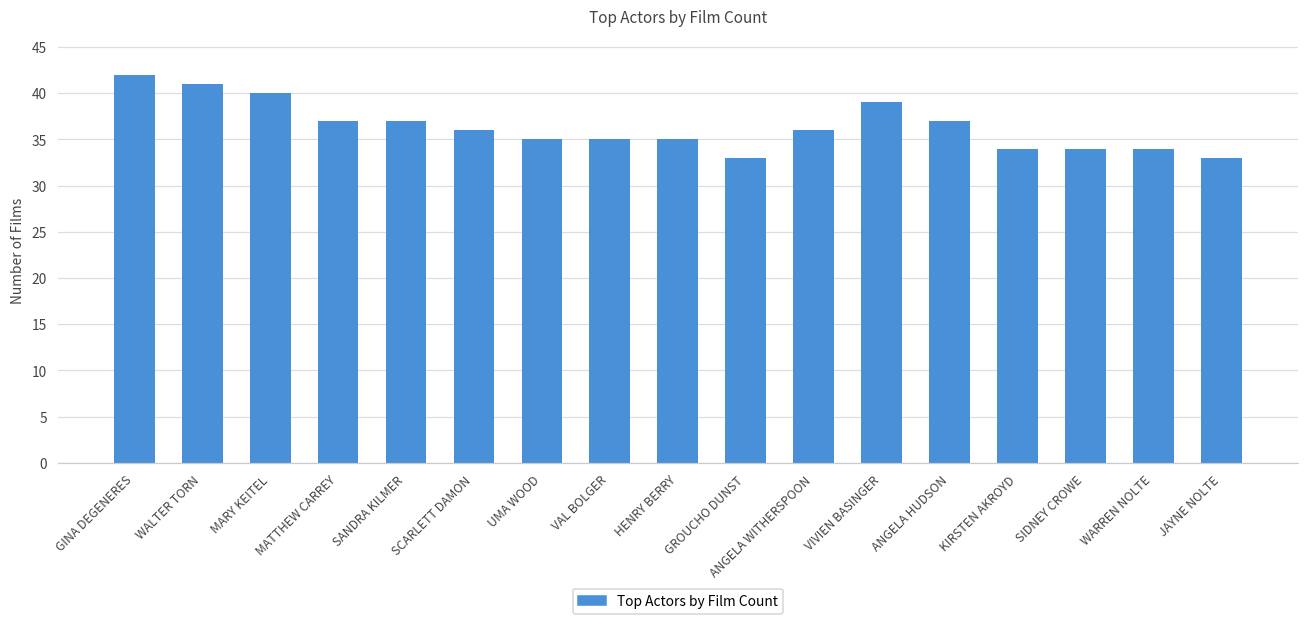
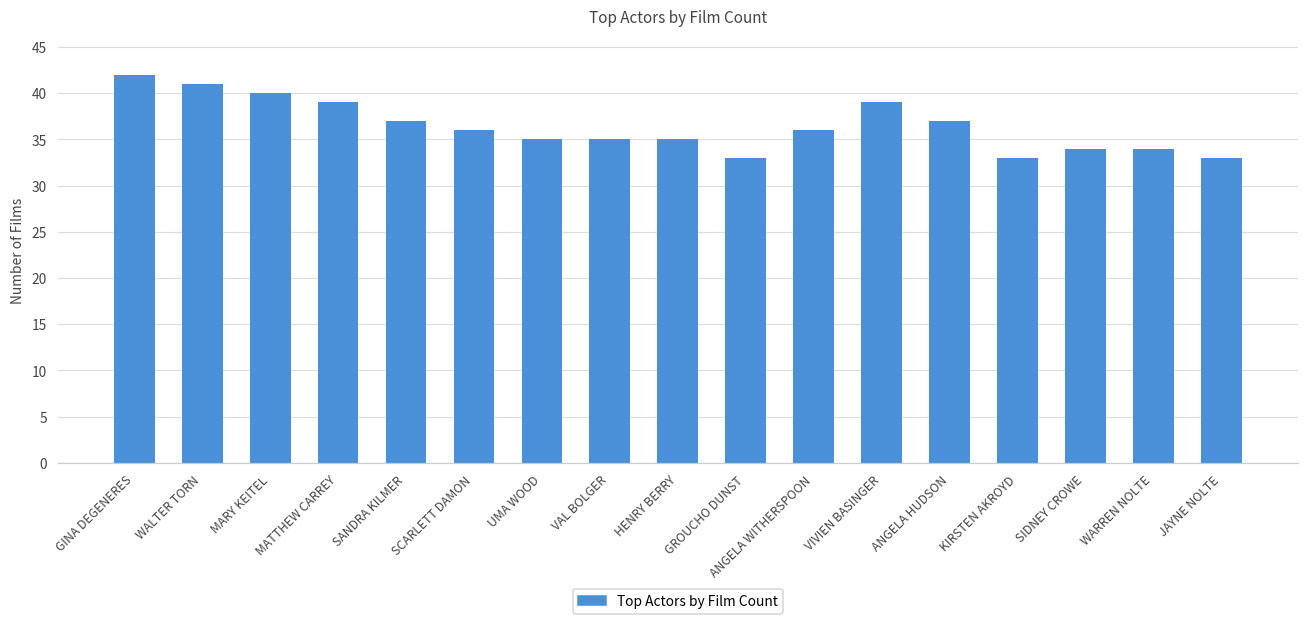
  {
    "GINA DEGENERES": 42,
    "WALTER TORN": 41,
    "MARY KEITEL": 40,
-   "MATTHEW CARREY": 37,
+   "MATTHEW CARREY": 39,
    "SANDRA KILMER": 37,
    "SCARLETT DAMON": 36,
    "UMA WOOD": 35,
    "VAL BOLGER": 35,
    "HENRY BERRY": 35,
    "GROUCHO DUNST": 33,
    "ANGELA WITHERSPOON": 36,
    "VIVIEN BASINGER": 39,
    "ANGELA HUDSON": 37,
-   "KIRSTEN AKROYD": 34,
+   "KIRSTEN AKROYD": 33,
    "SIDNEY CROWE": 34,
    "WARREN NOLTE": 34,
    "JAYNE NOLTE": 33
  }
